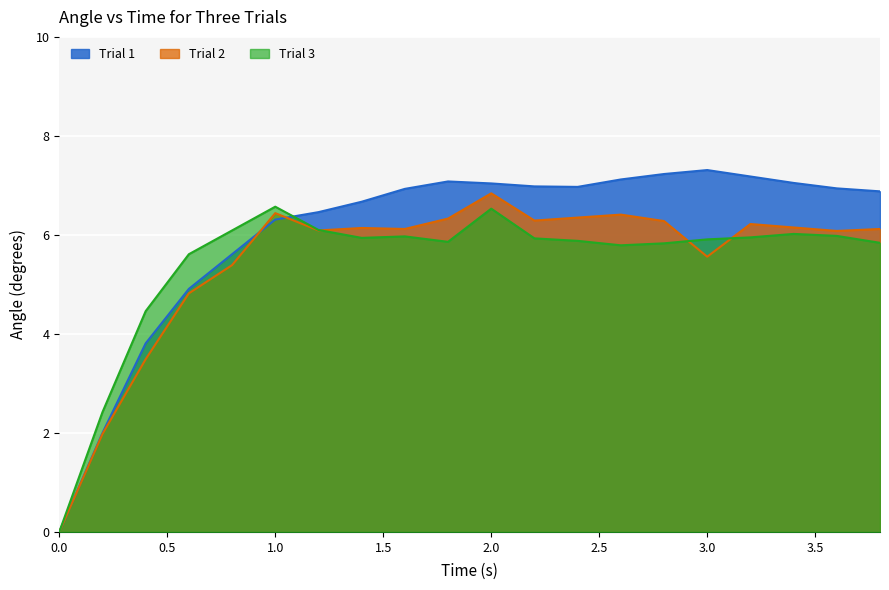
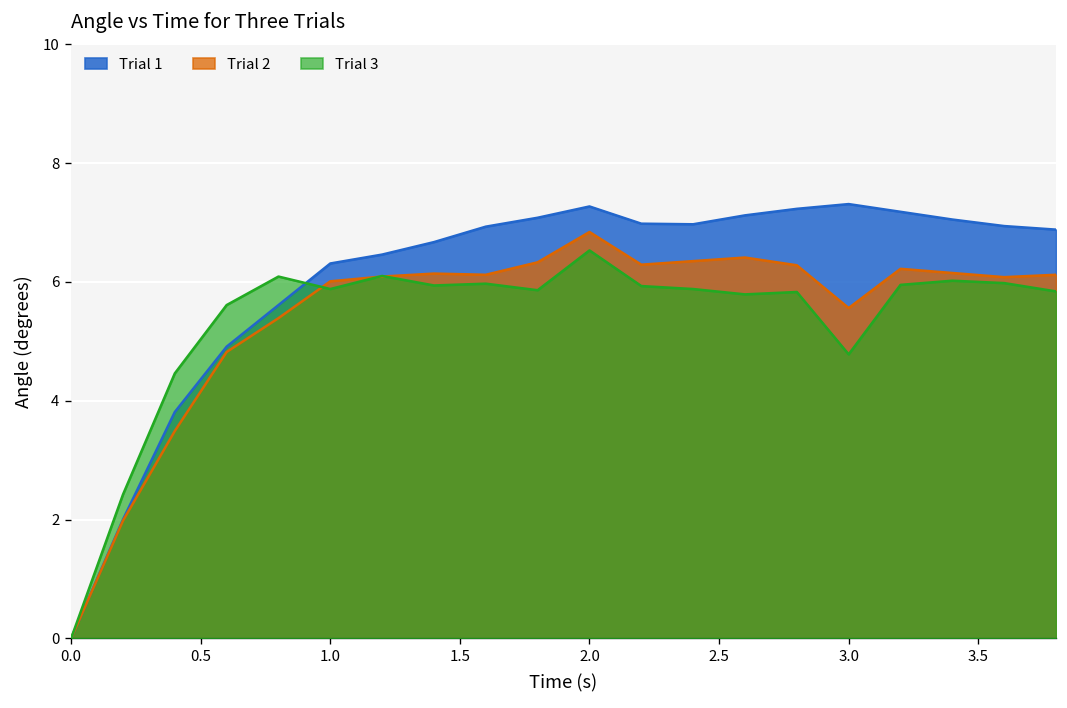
  {
    "Trial 1": {
      "1.0": 6.3,
-     "2.0": 7.0,
+     "2.0": 7.3,
      "3.0": 7.3
    },
    "Trial 2": {
-     "1.0": 6.4,
+     "1.0": 6.0,
      "2.0": 6.8,
      "3.0": 5.6
    },
    "Trial 3": {
-     "1.0": 6.6,
+     "1.0": 5.9,
      "2.0": 6.5,
-     "3.0": 5.9
+     "3.0": 4.8
    }
  }
